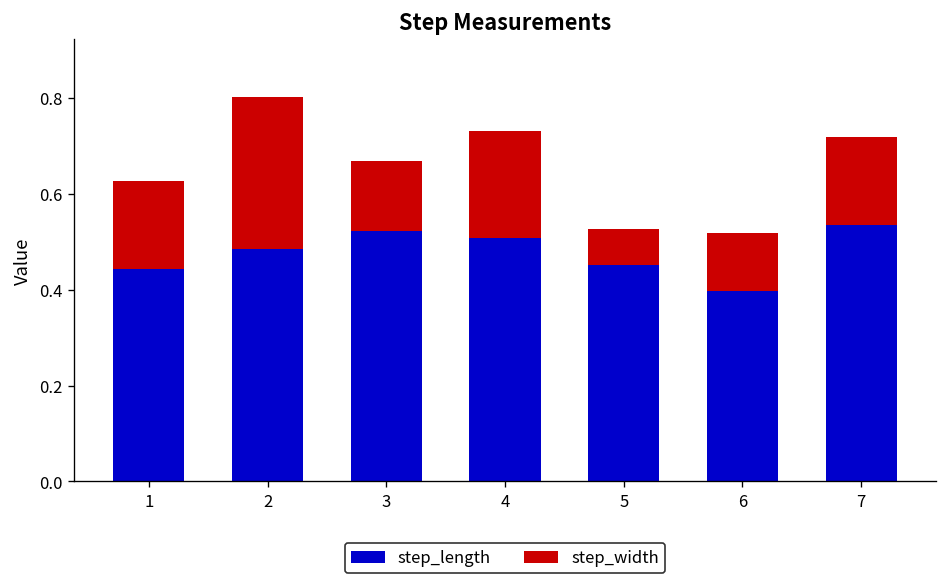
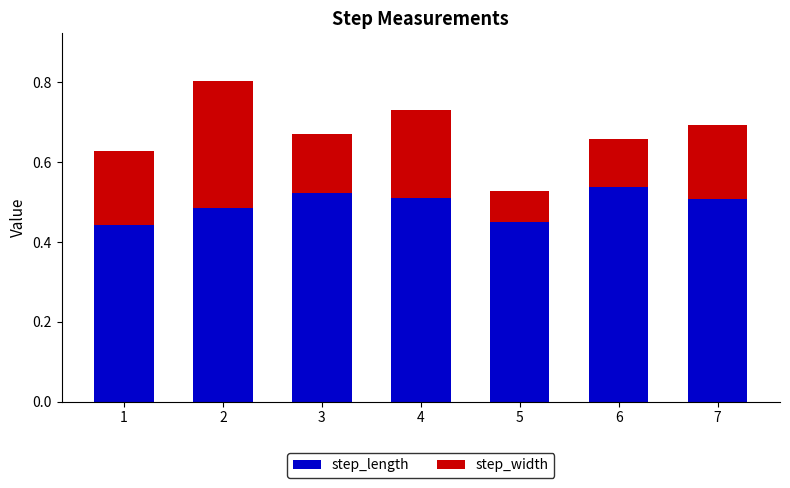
  {
    "step_length": {
      "1": 0.44,
      "2": 0.48,
      "3": 0.52,
      "4": 0.51,
      "5": 0.45,
-     "6": 0.40,
-     "7": 0.53
+     "6": 0.54,
+     "7": 0.51
    },
    "step_width": {
      "1": 0.18,
      "2": 0.32,
      "3": 0.15,
      "4": 0.22,
      "5": 0.08,
      "6": 0.12,
      "7": 0.18
    }
  }
